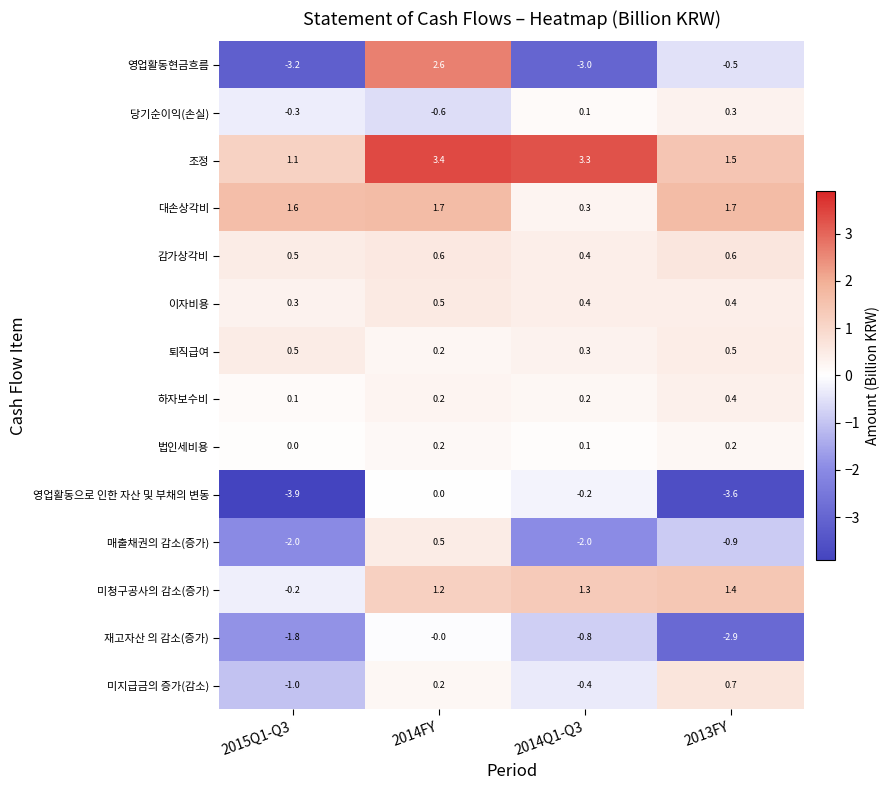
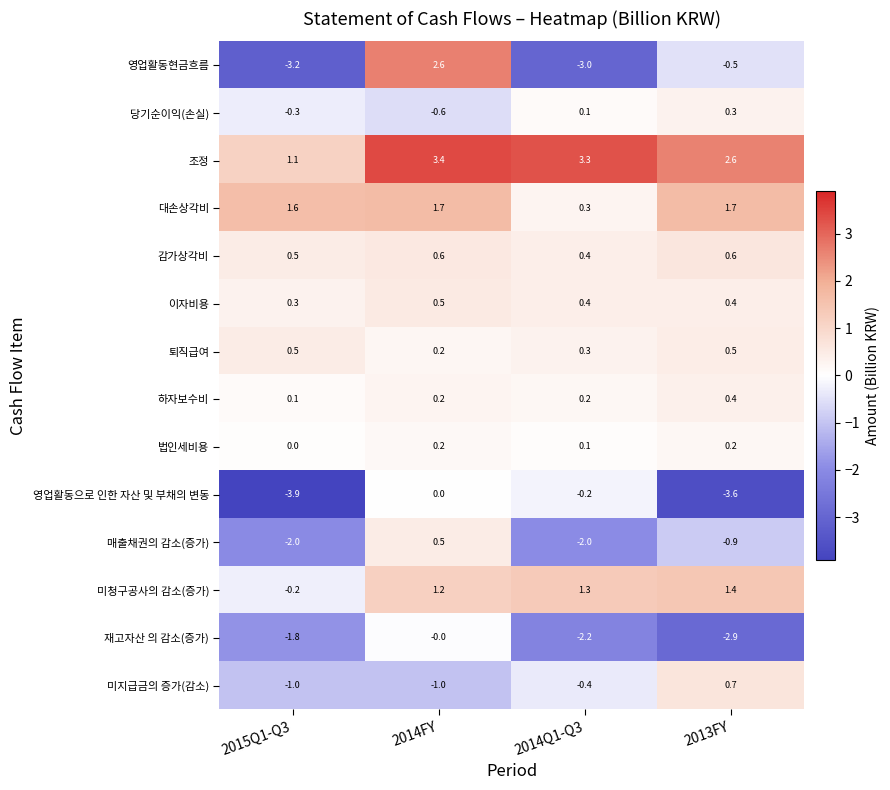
  {
    "영업활동현금흐름": {
      "2015Q1-Q3": -3.2,
      "2014FY": 2.6,
      "2014Q1-Q3": -3.0,
      "2013FY": -0.5
    },
    "당기순이익(손실)": {
      "2015Q1-Q3": -0.3,
      "2014FY": -0.6,
      "2014Q1-Q3": 0.1,
      "2013FY": 0.3
    },
    "조정": {
      "2015Q1-Q3": 1.1,
      "2014FY": 3.4,
      "2014Q1-Q3": 3.3,
-     "2013FY": 1.5
+     "2013FY": 2.6
    },
    "대손상각비": {
      "2015Q1-Q3": 1.6,
      "2014FY": 1.7,
      "2014Q1-Q3": 0.3,
      "2013FY": 1.7
    },
    "감가상각비": {
      "2015Q1-Q3": 0.5,
      "2014FY": 0.6,
      "2014Q1-Q3": 0.4,
      "2013FY": 0.6
    },
    "이자비용": {
      "2015Q1-Q3": 0.3,
      "2014FY": 0.5,
      "2014Q1-Q3": 0.4,
      "2013FY": 0.4
    },
    "퇴직급여": {
      "2015Q1-Q3": 0.5,
      "2014FY": 0.2,
      "2014Q1-Q3": 0.3,
      "2013FY": 0.5
    },
    "하자보수비": {
      "2015Q1-Q3": 0.1,
      "2014FY": 0.2,
      "2014Q1-Q3": 0.2,
      "2013FY": 0.4
    },
    "법인세비용": {
      "2015Q1-Q3": 0.0,
      "2014FY": 0.2,
      "2014Q1-Q3": 0.1,
      "2013FY": 0.2
    },
    "영업활동으로 인한 자산 및 부채의 변동": {
      "2015Q1-Q3": -3.9,
      "2014FY": 0.0,
      "2014Q1-Q3": -0.2,
      "2013FY": -3.6
    },
    "매출채권의 감소(증가)": {
      "2015Q1-Q3": -2.0,
      "2014FY": 0.5,
      "2014Q1-Q3": -2.0,
      "2013FY": -0.9
    },
    "미청구공사의 감소(증가)": {
      "2015Q1-Q3": -0.2,
      "2014FY": 1.2,
      "2014Q1-Q3": 1.3,
      "2013FY": 1.4
    },
    "재고자산 의 감소(증가)": {
      "2015Q1-Q3": -1.8,
      "2014FY": -0.0,
-     "2014Q1-Q3": -0.8,
+     "2014Q1-Q3": -2.2,
      "2013FY": -2.9
    },
    "미지급금의 증가(감소)": {
      "2015Q1-Q3": -1.0,
-     "2014FY": 0.2,
+     "2014FY": -1.0,
      "2014Q1-Q3": -0.4,
      "2013FY": 0.7
    }
  }
